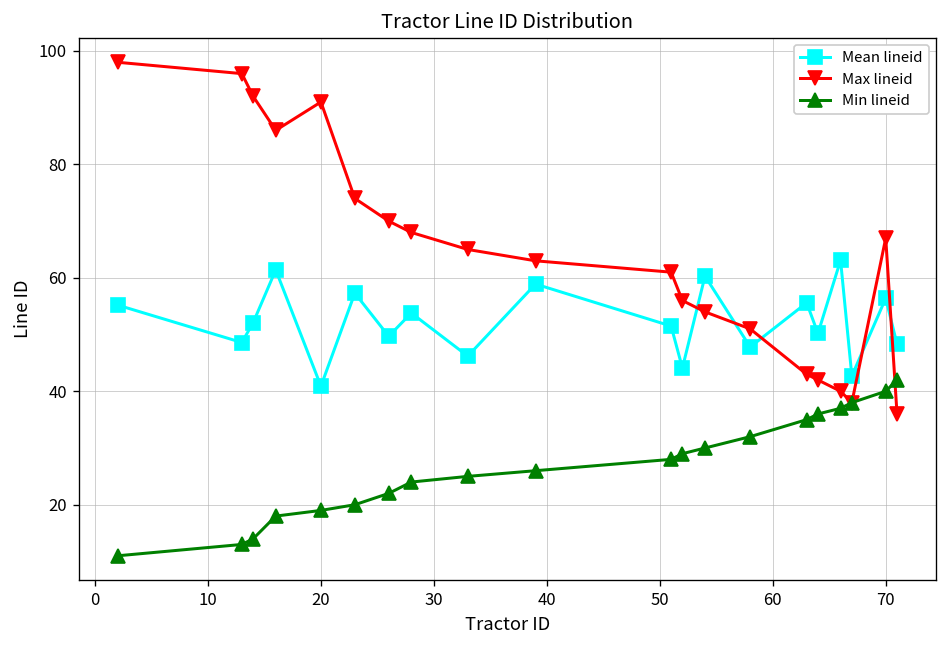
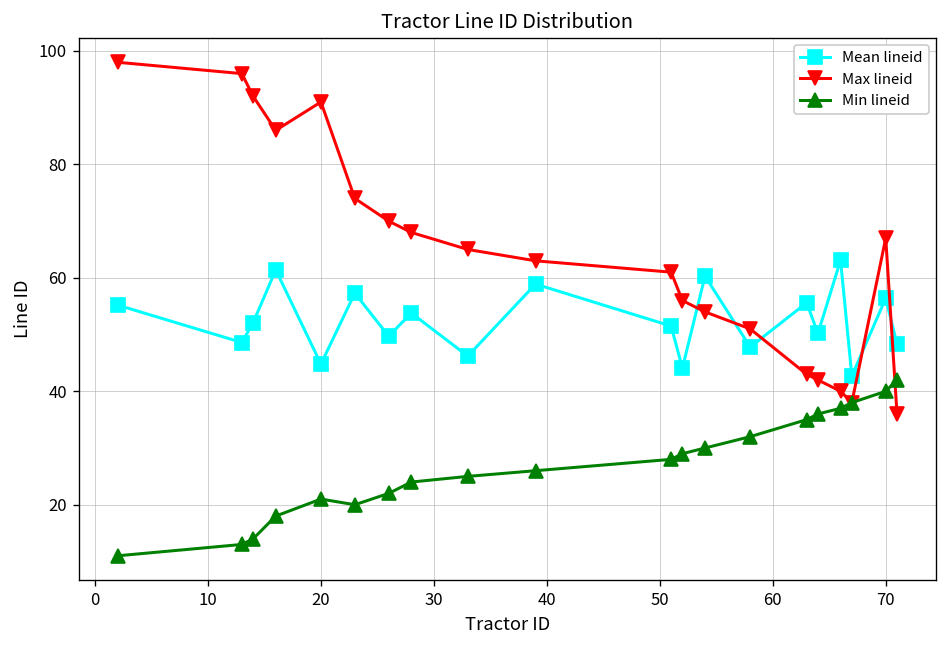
  {
    "Mean lineid": {
-     "20": 41,
+     "20": 45,
      "70": 56
    },
    "Max lineid": {
      "20": 91,
      "70": 67
    },
    "Min lineid": {
-     "20": 19,
+     "20": 21,
      "70": 40
    }
  }
